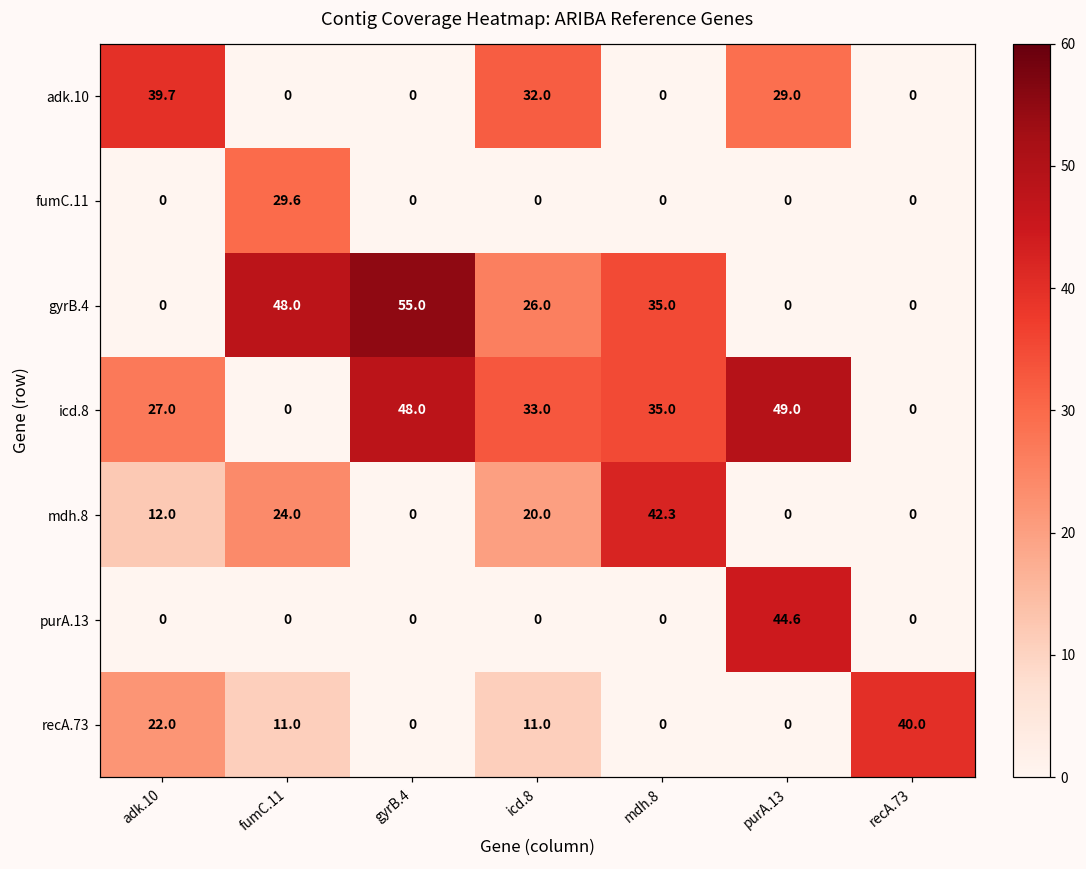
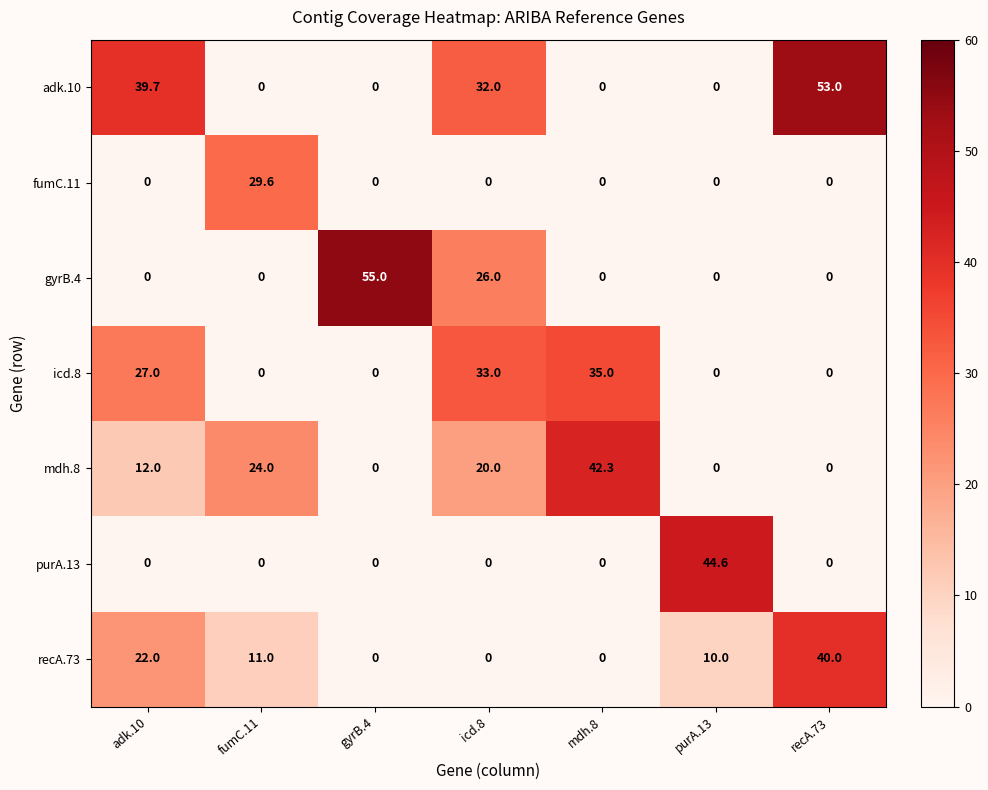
  {
    "adk.10": {
      "adk.10": 39.7,
      "fumC.11": 0,
      "gyrB.4": 0,
      "icd.8": 32.0,
      "mdh.8": 0,
-     "purA.13": 29.0,
-     "recA.73": 0
+     "purA.13": 0,
+     "recA.73": 53.0
    },
    "fumC.11": {
      "adk.10": 0,
      "fumC.11": 29.6,
      "gyrB.4": 0,
      "icd.8": 0,
      "mdh.8": 0,
      "purA.13": 0,
      "recA.73": 0
    },
    "gyrB.4": {
      "adk.10": 0,
-     "fumC.11": 48.0,
+     "fumC.11": 0,
      "gyrB.4": 55.0,
      "icd.8": 26.0,
-     "mdh.8": 35.0,
+     "mdh.8": 0,
      "purA.13": 0,
      "recA.73": 0
    },
    "icd.8": {
      "adk.10": 27.0,
      "fumC.11": 0,
-     "gyrB.4": 48.0,
+     "gyrB.4": 0,
      "icd.8": 33.0,
      "mdh.8": 35.0,
-     "purA.13": 49.0,
+     "purA.13": 0,
      "recA.73": 0
    },
    "mdh.8": {
      "adk.10": 12.0,
      "fumC.11": 24.0,
      "gyrB.4": 0,
      "icd.8": 20.0,
      "mdh.8": 42.3,
      "purA.13": 0,
      "recA.73": 0
    },
    "purA.13": {
      "adk.10": 0,
      "fumC.11": 0,
      "gyrB.4": 0,
      "icd.8": 0,
      "mdh.8": 0,
      "purA.13": 44.6,
      "recA.73": 0
    },
    "recA.73": {
      "adk.10": 22.0,
      "fumC.11": 11.0,
      "gyrB.4": 0,
-     "icd.8": 11.0,
+     "icd.8": 0,
      "mdh.8": 0,
-     "purA.13": 0,
+     "purA.13": 10.0,
      "recA.73": 40.0
    }
  }
